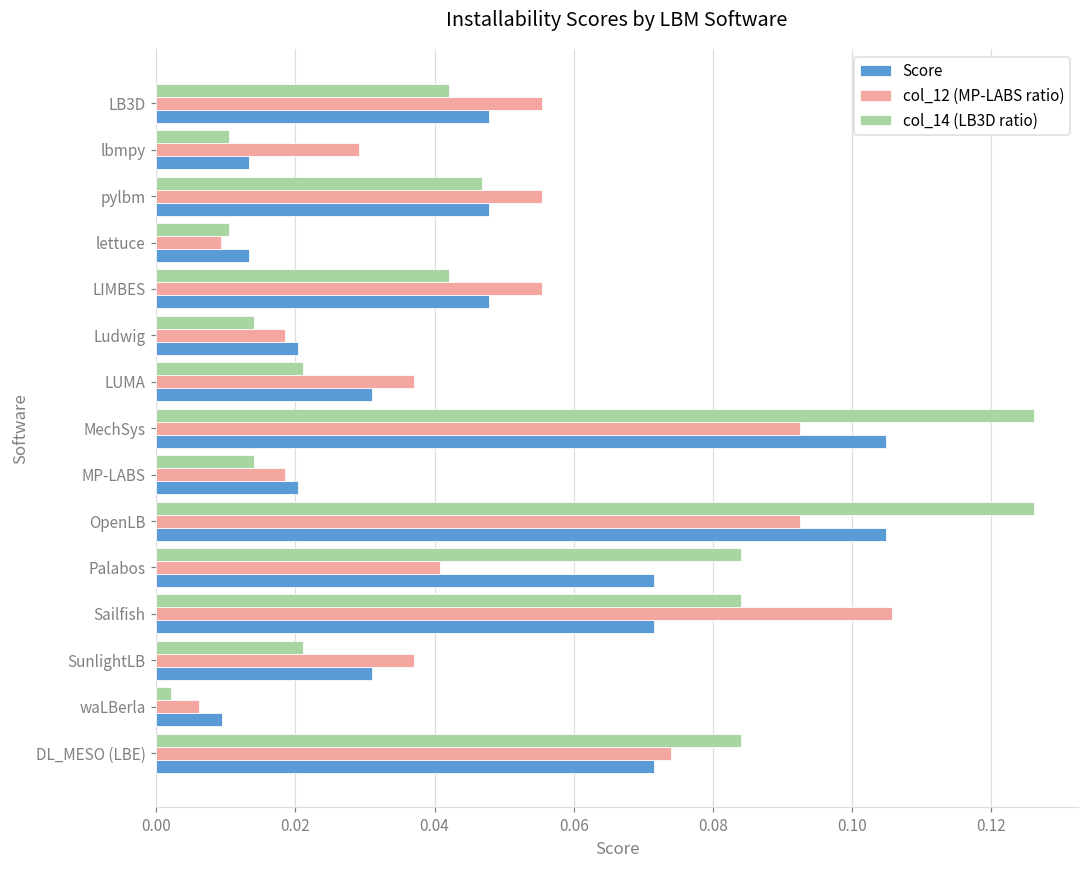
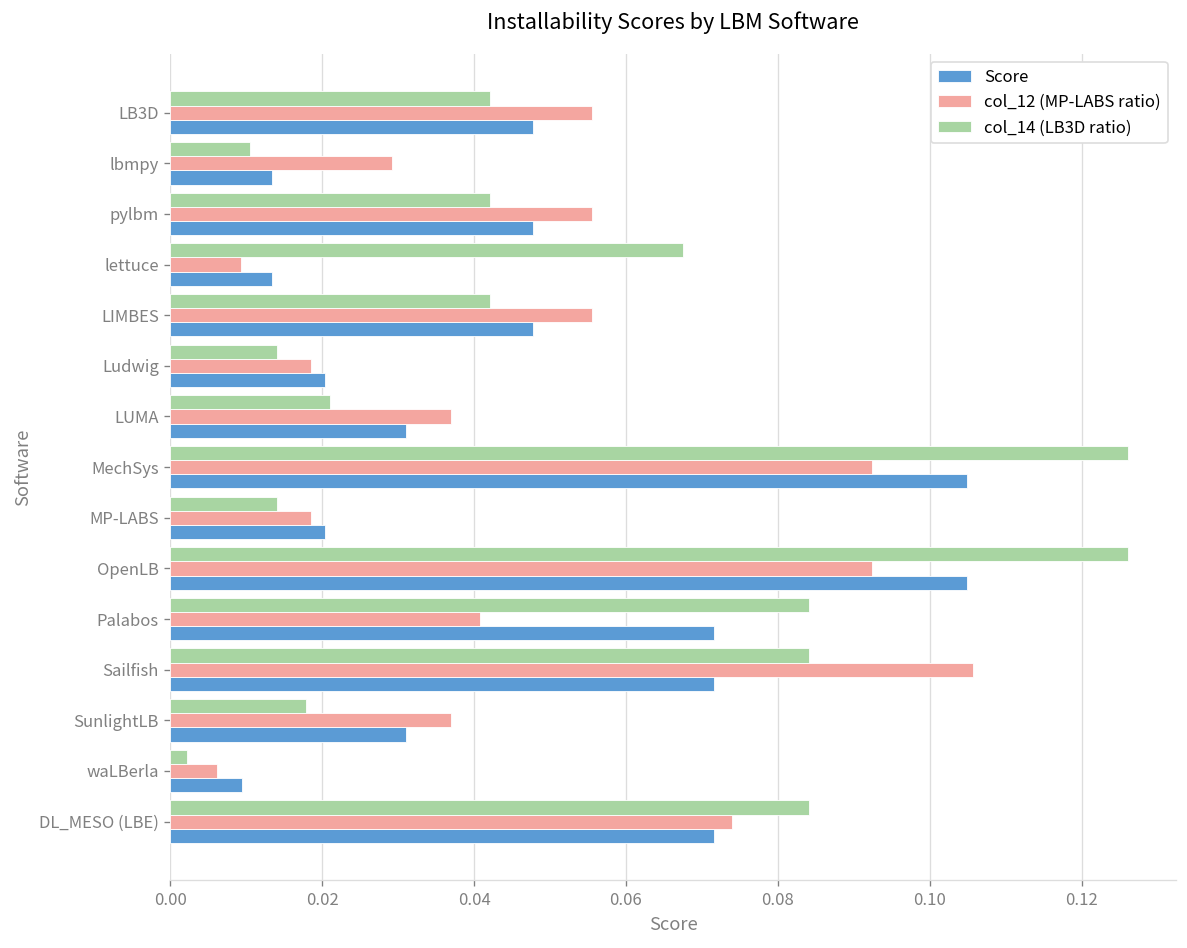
  {
    "Score": {
      "LB3D": 0.048,
      "lbmpy": 0.013,
      "pylbm": 0.048,
      "lettuce": 0.013,
      "LIMBES": 0.048,
      "Ludwig": 0.020,
      "LUMA": 0.031,
      "MechSys": 0.105,
      "MP-LABS": 0.020,
      "OpenLB": 0.105,
      "Palabos": 0.072,
      "Sailfish": 0.072,
      "SunlightLB": 0.031,
      "waLBerla": 0.009,
      "DL_MESO (LBE)": 0.072
    },
    "col_12 (MP-LABS ratio)": {
      "LB3D": 0.055,
      "lbmpy": 0.029,
      "pylbm": 0.055,
      "lettuce": 0.009,
      "LIMBES": 0.055,
      "Ludwig": 0.018,
      "LUMA": 0.037,
      "MechSys": 0.092,
      "MP-LABS": 0.018,
      "OpenLB": 0.092,
      "Palabos": 0.041,
      "Sailfish": 0.106,
      "SunlightLB": 0.037,
      "waLBerla": 0.006,
      "DL_MESO (LBE)": 0.074
    },
    "col_14 (LB3D ratio)": {
      "LB3D": 0.042,
      "lbmpy": 0.011,
-     "pylbm": 0.047,
-     "lettuce": 0.011,
+     "pylbm": 0.042,
+     "lettuce": 0.067,
      "LIMBES": 0.042,
      "Ludwig": 0.014,
      "LUMA": 0.021,
      "MechSys": 0.126,
      "MP-LABS": 0.014,
      "OpenLB": 0.126,
      "Palabos": 0.084,
      "Sailfish": 0.084,
-     "SunlightLB": 0.021,
+     "SunlightLB": 0.018,
      "waLBerla": 0.002,
      "DL_MESO (LBE)": 0.084
    }
  }
